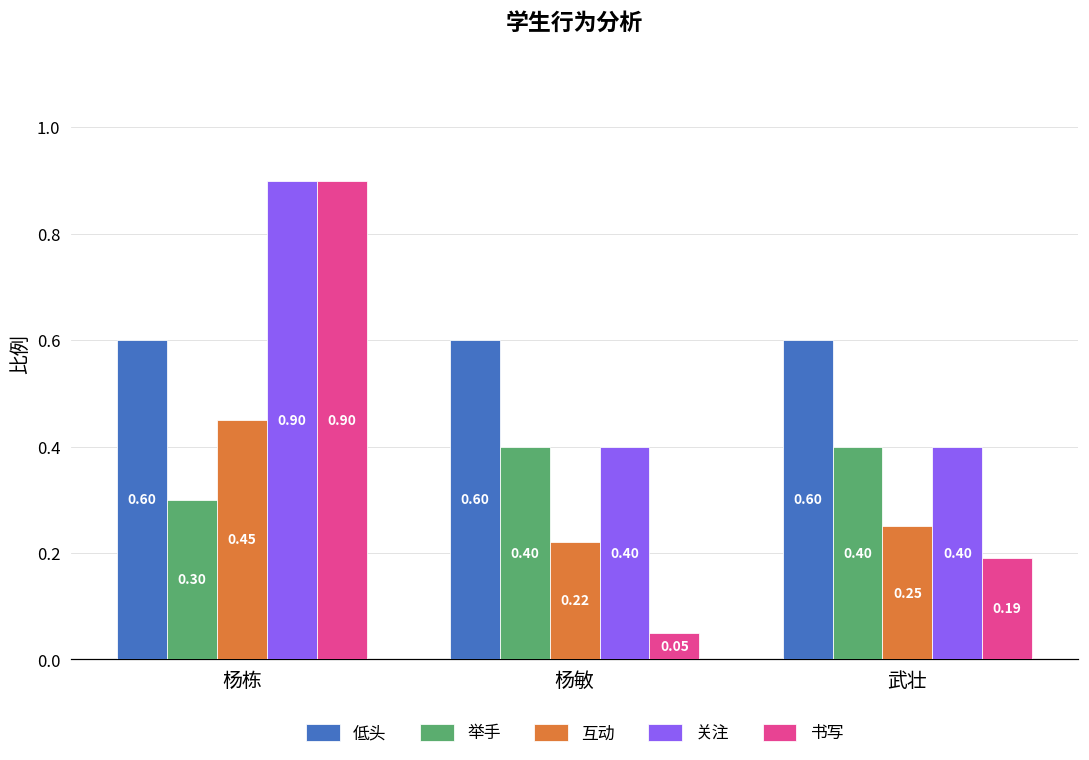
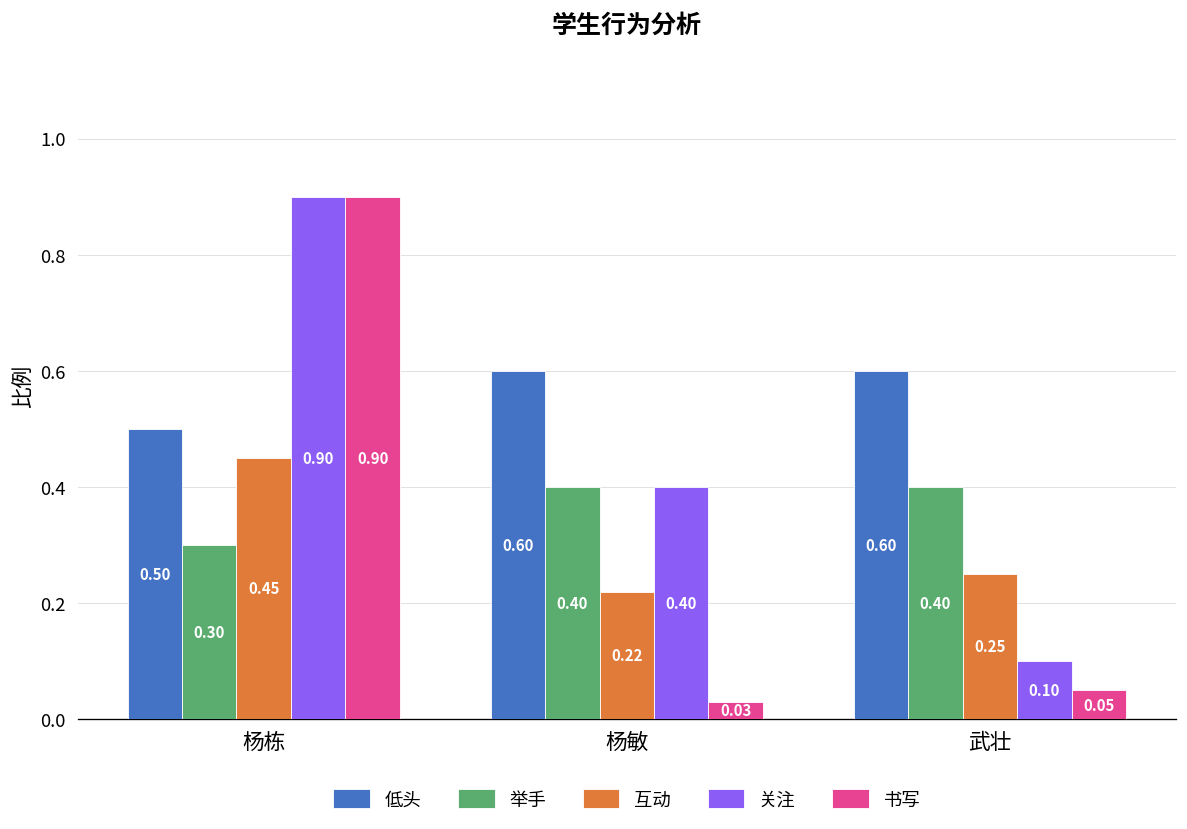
  {
    "低头": {
-     "杨栋": 0.60,
+     "杨栋": 0.50,
      "杨敏": 0.60,
      "武壮": 0.60
    },
    "举手": {
      "杨栋": 0.30,
      "杨敏": 0.40,
      "武壮": 0.40
    },
    "互动": {
      "杨栋": 0.45,
      "杨敏": 0.22,
      "武壮": 0.25
    },
    "关注": {
      "杨栋": 0.90,
      "杨敏": 0.40,
-     "武壮": 0.40
+     "武壮": 0.10
    },
    "书写": {
      "杨栋": 0.90,
-     "杨敏": 0.05,
-     "武壮": 0.19
+     "杨敏": 0.03,
+     "武壮": 0.05
    }
  }
